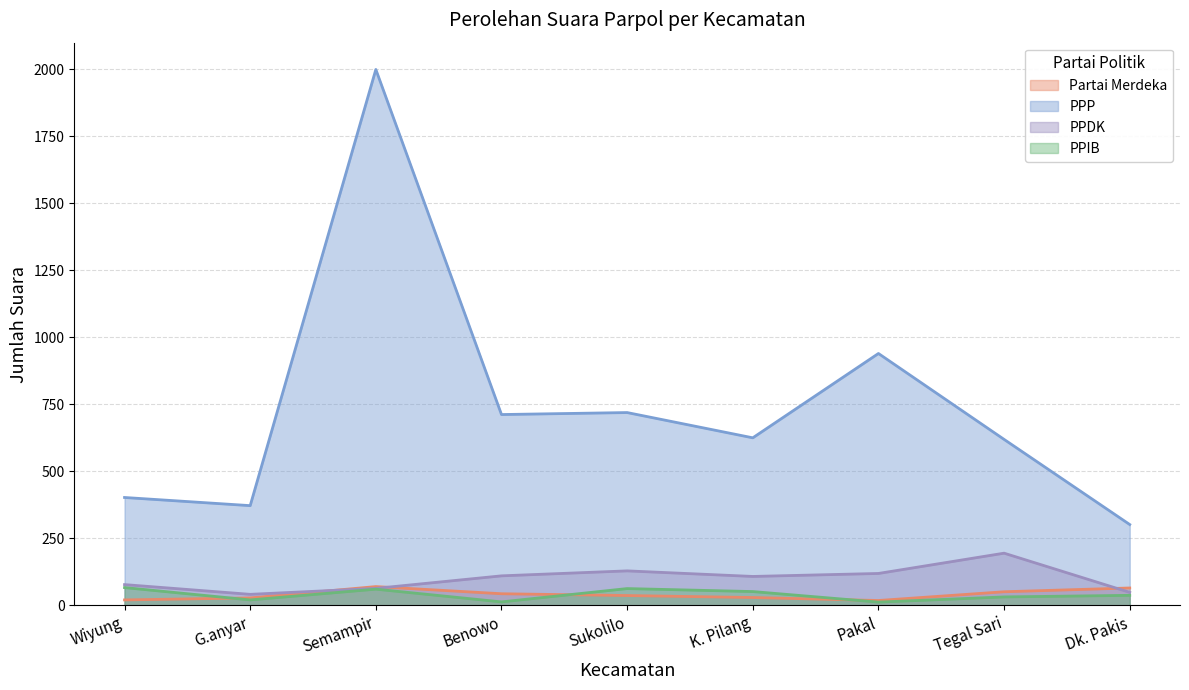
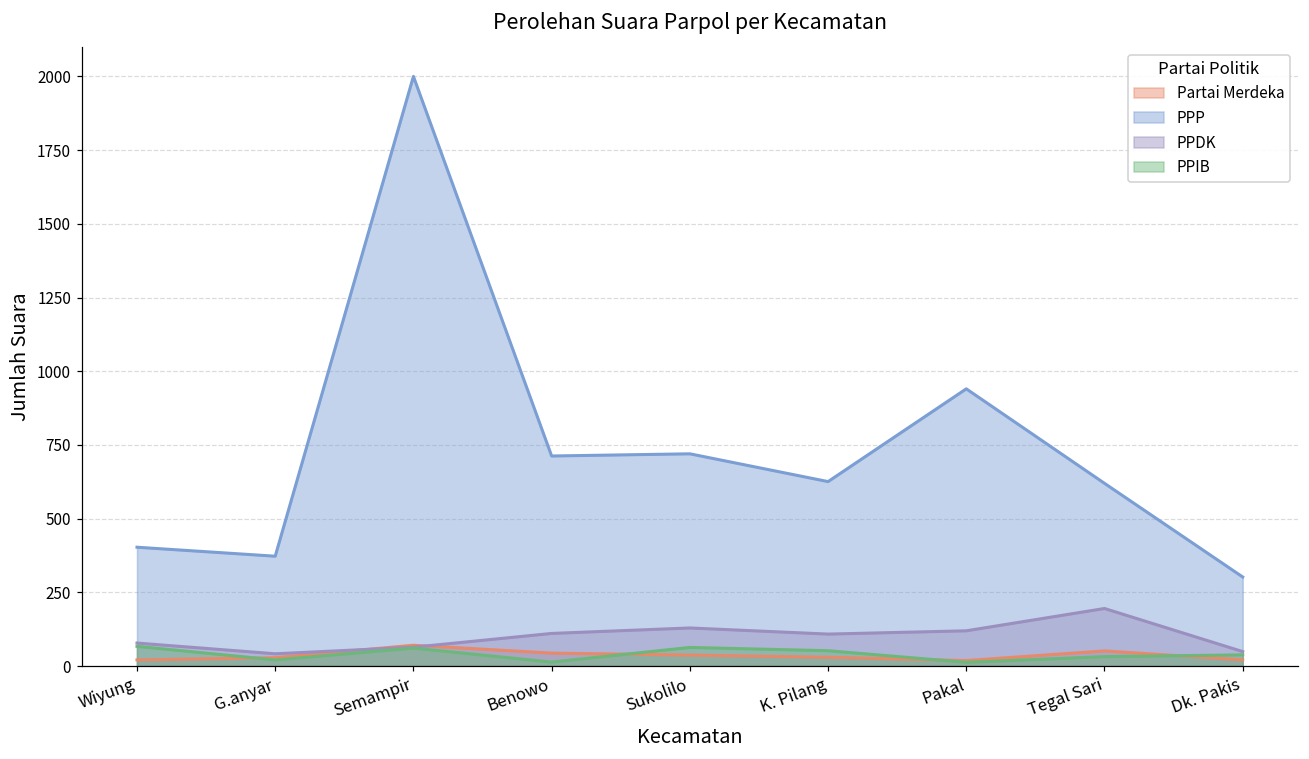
  {
    "Partai Merdeka": {
      "Wiyung": 20,
      "Benowo": 40,
      "Sukolilo": 40,
      "K. Pilang": 30,
      "Tegal Sari": 50,
-     "Dk. Pakis": 70
+     "Dk. Pakis": 20
    },
    "PPIB": {
      "Wiyung": 70,
      "Benowo": 10,
      "Sukolilo": 60,
      "K. Pilang": 50,
      "Tegal Sari": 30,
      "Dk. Pakis": 40
    }
  }
